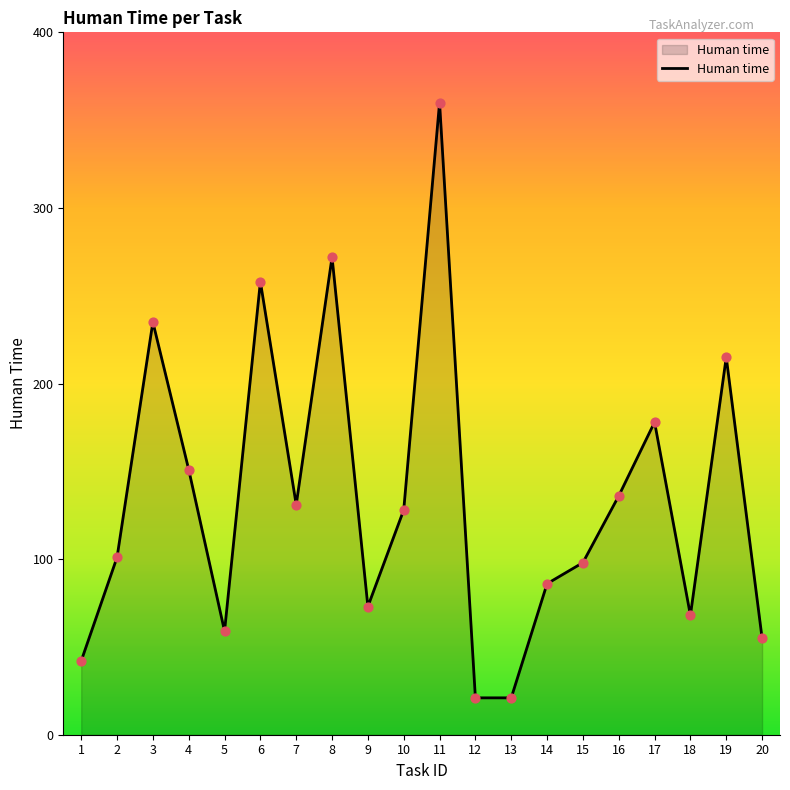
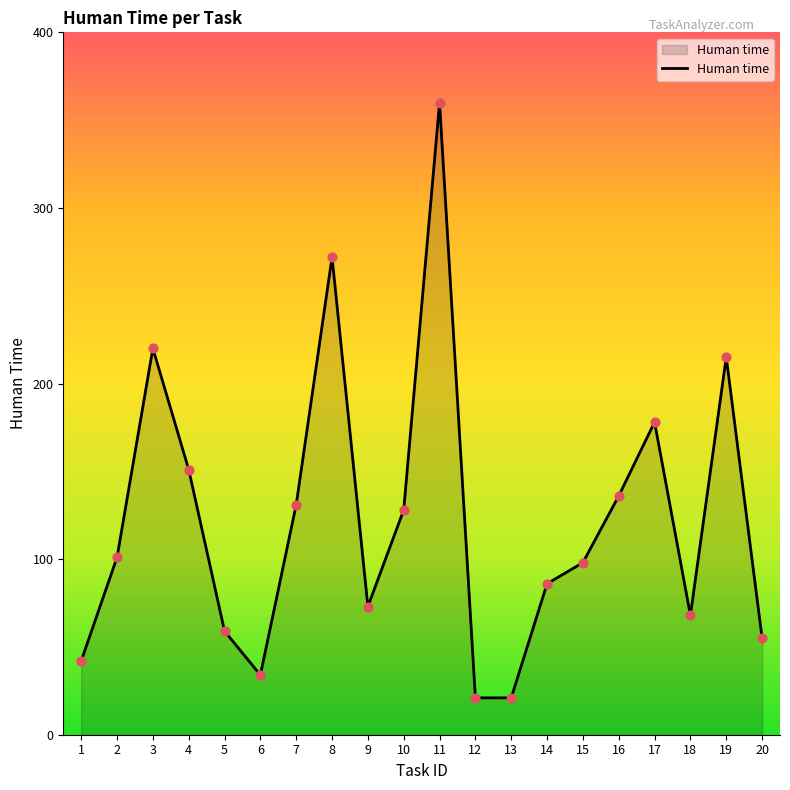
  {
    "1": 42,
    "2": 101,
-   "3": 235,
+   "3": 220,
    "4": 151,
    "5": 59,
-   "6": 258,
+   "6": 34,
    "7": 131,
    "8": 272,
    "9": 73,
    "10": 128,
    "11": 360,
    "12": 21,
    "13": 21,
    "14": 86,
    "15": 98,
    "16": 136,
    "17": 178,
    "18": 68,
    "19": 215,
    "20": 55
  }
